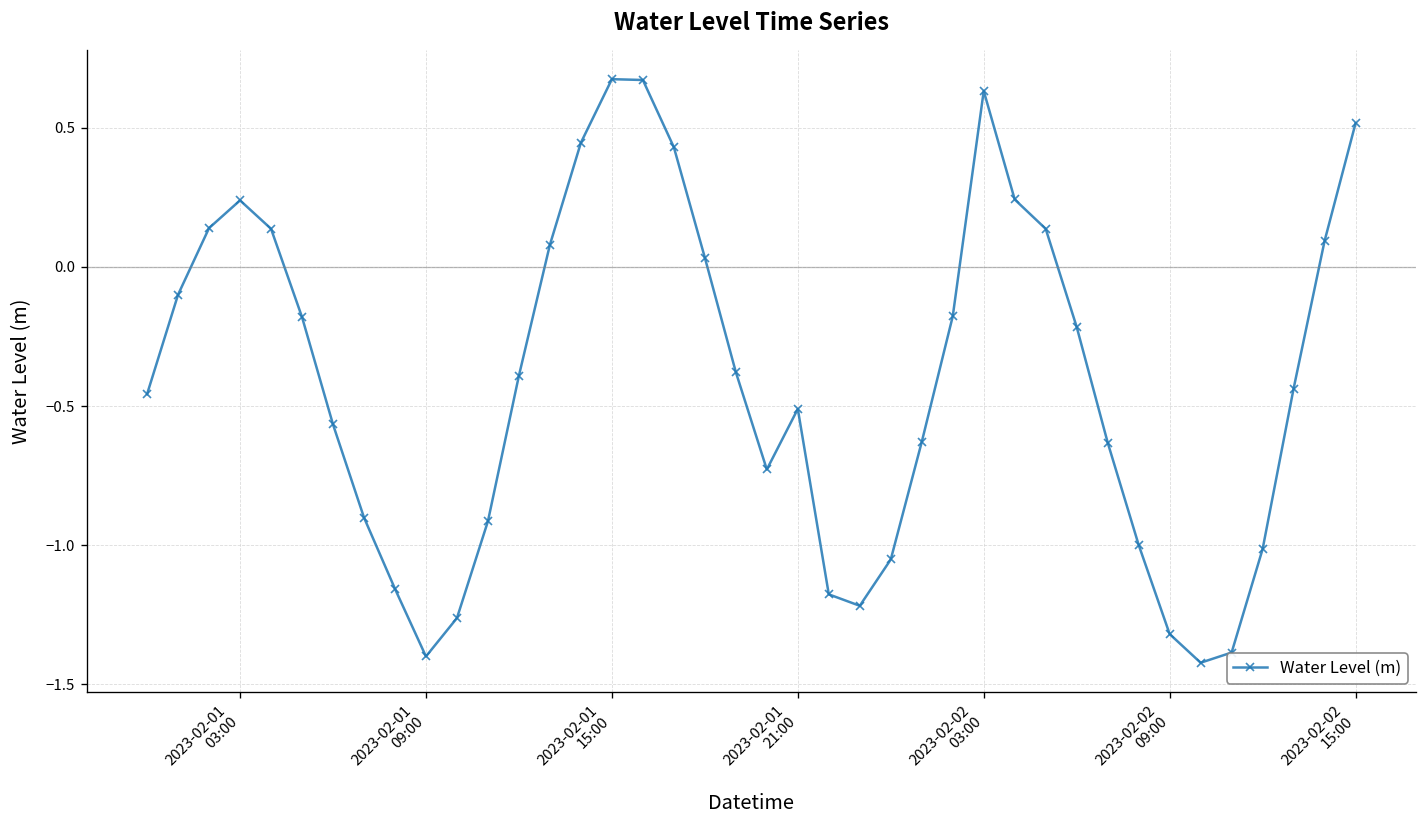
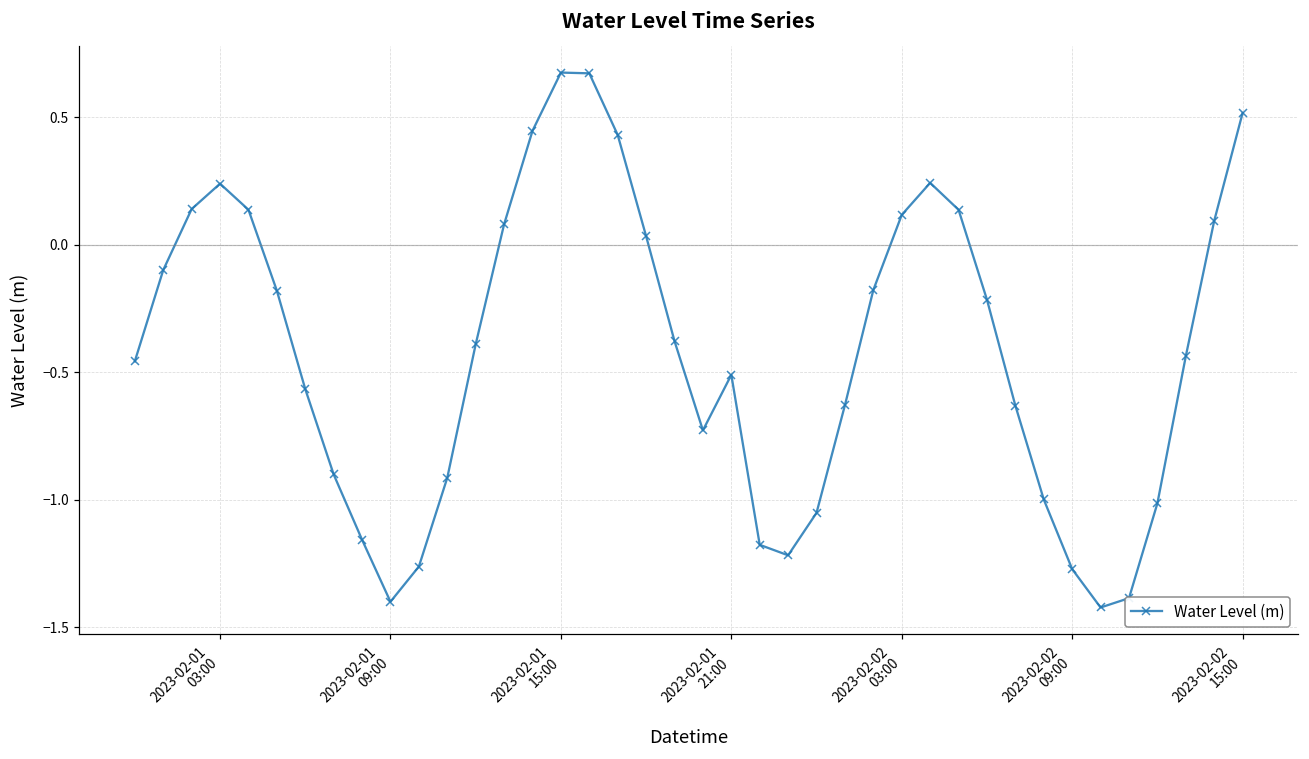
  {
    "2023-02-01 03:00": 0.24,
    "2023-02-01 09:00": -1.40,
    "2023-02-01 15:00": 0.68,
    "2023-02-01 21:00": -0.51,
-   "2023-02-02 03:00": 0.63,
-   "2023-02-02 09:00": -1.32,
+   "2023-02-02 03:00": 0.12,
+   "2023-02-02 09:00": -1.27,
    "2023-02-02 15:00": 0.52
  }
